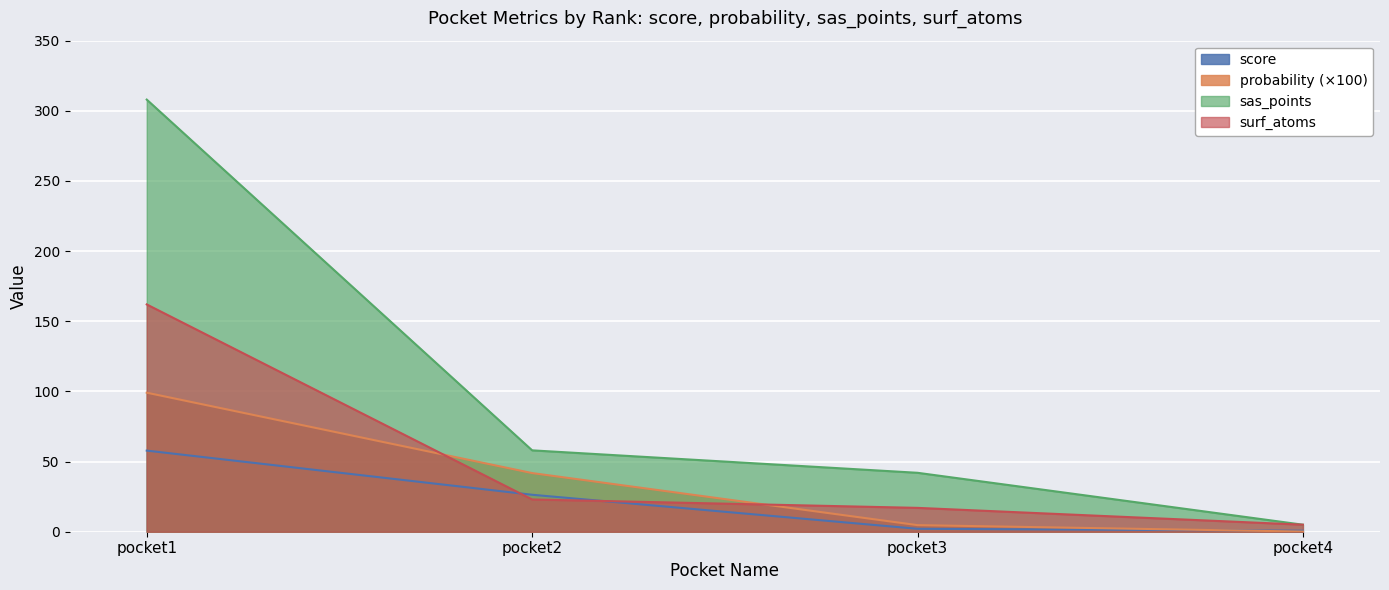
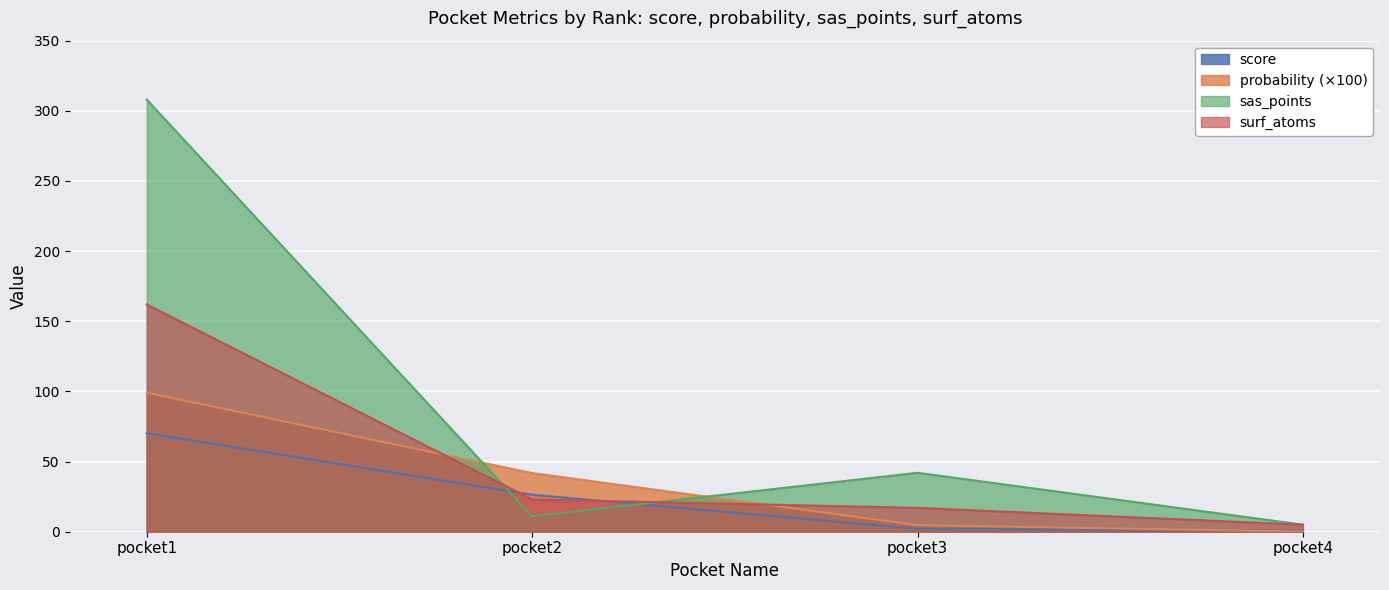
  {
    "score": {
-     "pocket1": 58,
+     "pocket1": 70,
      "pocket2": 26,
      "pocket3": 2
    },
    "sas_points": {
      "pocket1": 308,
-     "pocket2": 58,
+     "pocket2": 11,
      "pocket3": 42
    }
  }
